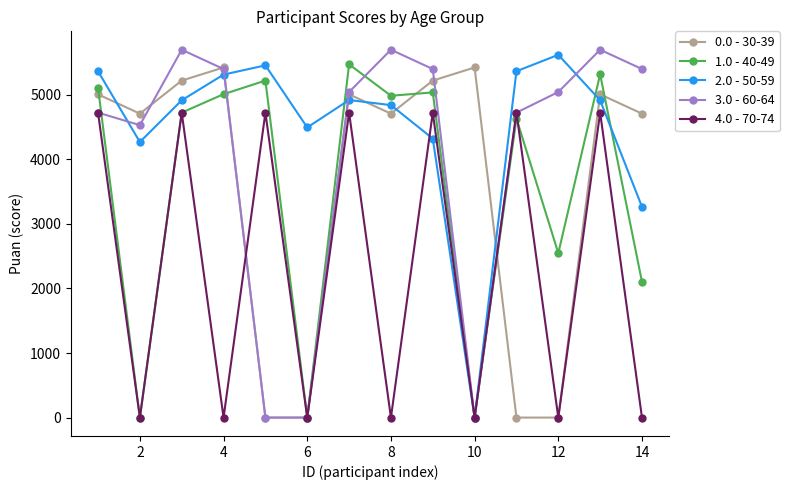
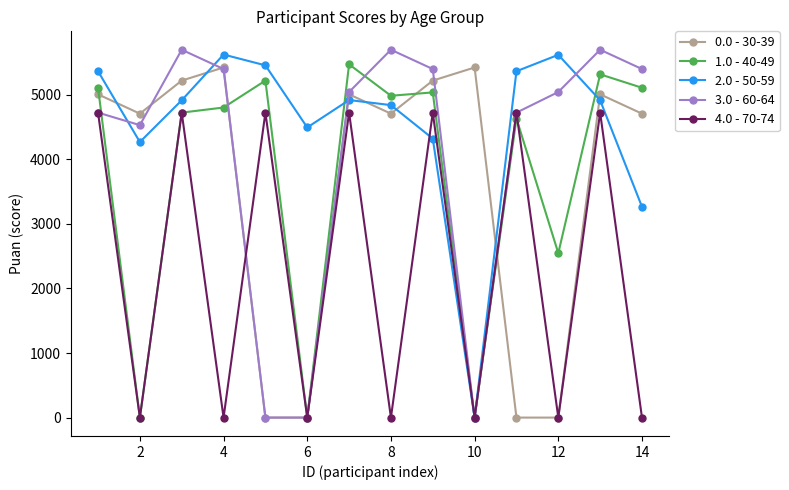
  {
    "0.0 - 30-39": {
      "2": 4700,
      "8": 4700,
      "10": 5400,
      "14": 4700
    },
    "1.0 - 40-49": {
-     "4": 5000,
+     "4": 4800,
      "8": 5000,
      "12": 2500,
-     "14": 2100
+     "14": 5100
    },
    "2.0 - 50-59": {
      "2": 4300,
-     "4": 5300,
+     "4": 5600,
      "6": 4500,
      "8": 4800,
      "12": 5600,
      "14": 3300
    },
    "3.0 - 60-64": {
      "2": 4500,
      "8": 5700,
      "12": 5000,
      "14": 5400
    },
    "4.0 - 70-74": {
      "4": 0,
      "8": 0,
      "14": 0
    }
  }
